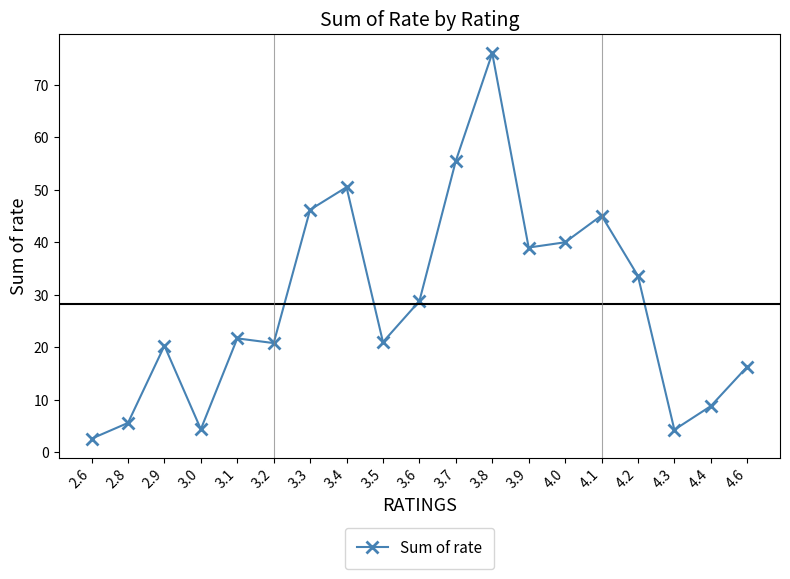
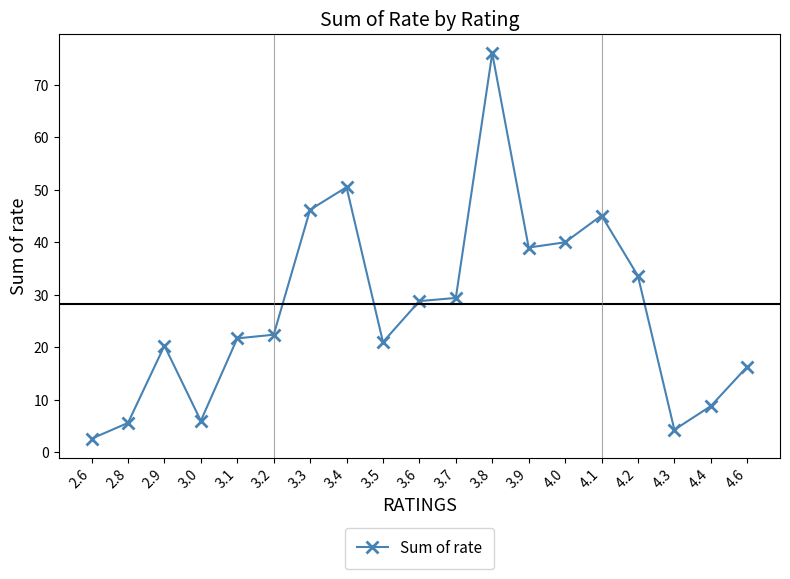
  {
    "2.6": 3,
    "2.8": 6,
    "2.9": 20,
-   "3.0": 4,
+   "3.0": 6,
    "3.1": 22,
-   "3.2": 21,
+   "3.2": 22,
    "3.3": 46,
    "3.4": 51,
    "3.5": 21,
    "3.6": 29,
-   "3.7": 56,
+   "3.7": 29,
    "3.8": 76,
    "3.9": 39,
    "4.0": 40,
    "4.1": 45,
    "4.2": 34,
    "4.3": 4,
    "4.4": 9,
    "4.6": 16
  }
